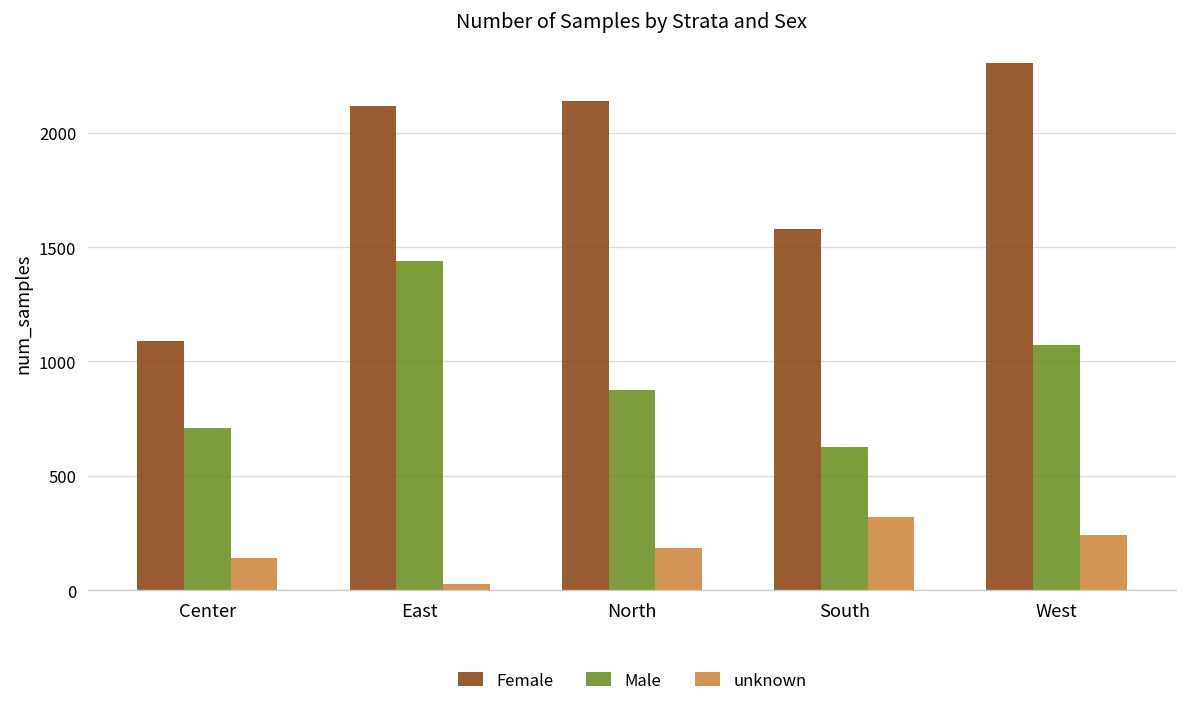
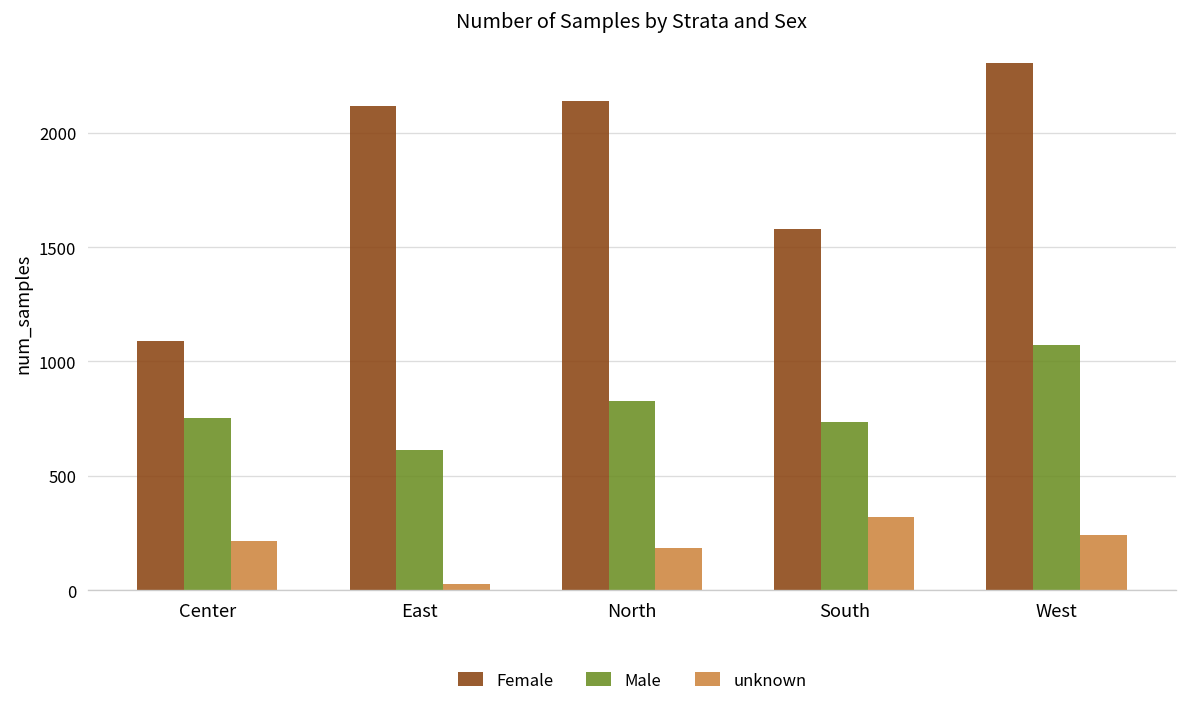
  {
    "Female": {
      "Center": 1090,
      "East": 2120,
      "North": 2140,
      "South": 1580,
      "West": 2310
    },
    "Male": {
-     "Center": 710,
-     "East": 1440,
-     "North": 880,
-     "South": 630,
+     "Center": 750,
+     "East": 620,
+     "North": 830,
+     "South": 740,
      "West": 1070
    },
    "unknown": {
-     "Center": 140,
+     "Center": 210,
      "East": 30,
      "North": 190,
      "South": 320,
      "West": 240
    }
  }
